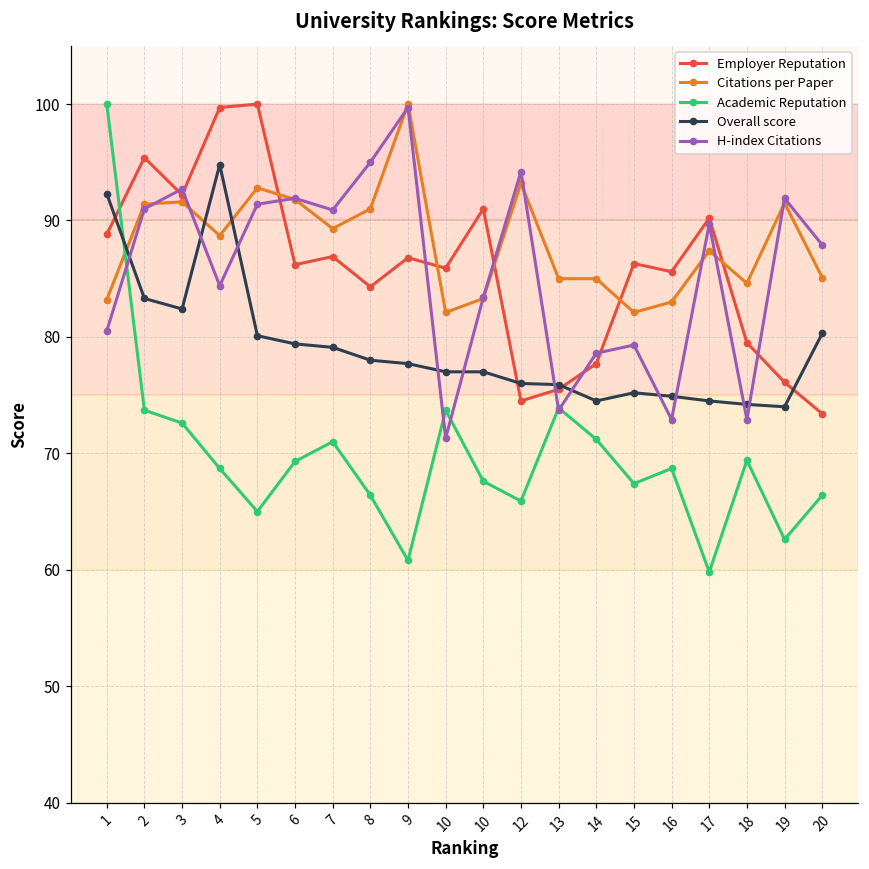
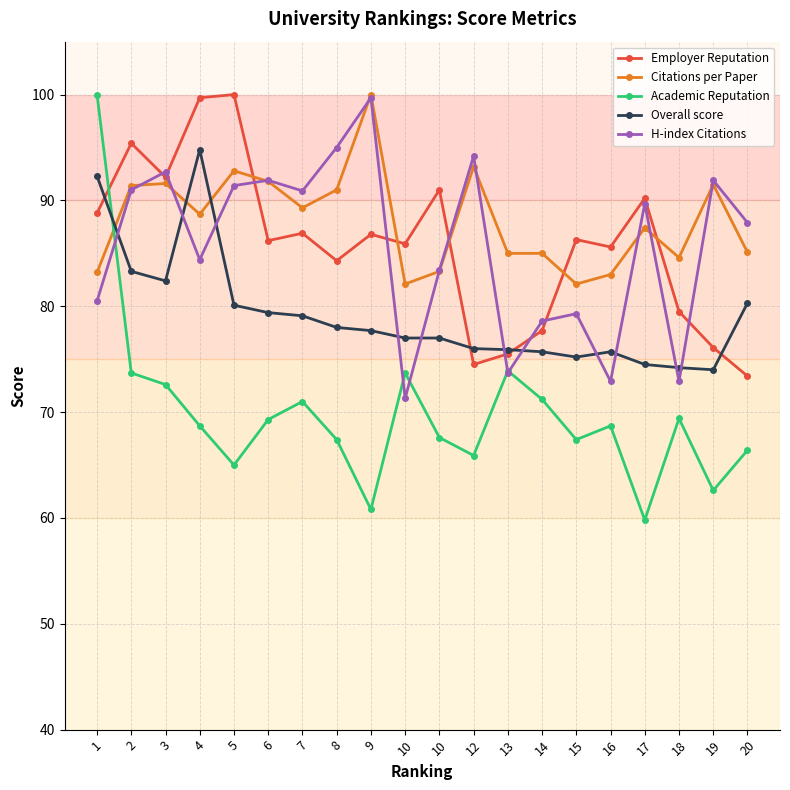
  {
    "Academic Reputation": {
      "1": 100.0,
      "2": 73.7,
      "3": 72.6,
      "4": 68.7,
      "5": 65.0,
      "6": 69.3,
      "7": 71.0,
-     "8": 66.4,
+     "8": 67.4,
      "9": 60.8,
      "12": 65.9,
      "14": 71.2,
      "15": 67.4,
      "16": 68.7,
      "17": 59.8,
      "18": 69.4,
      "19": 62.6,
      "20": 66.4
    },
    "Overall score": {
      "1": 92.3,
      "2": 83.3,
      "3": 82.4,
      "4": 94.8,
      "5": 80.1,
      "6": 79.4,
      "7": 79.1,
      "8": 78.0,
      "9": 77.7,
      "12": 76.0,
      "13": 75.9,
-     "14": 74.5,
+     "14": 75.7,
      "15": 75.2,
-     "16": 74.9,
+     "16": 75.7,
      "17": 74.5,
      "18": 74.2,
      "19": 74.0,
      "20": 80.3
    },
    "H-index Citations": {
      "1": 80.5,
      "2": 91.0,
      "3": 92.7,
      "4": 84.4,
      "5": 91.4,
      "7": 90.9,
      "8": 95.0,
      "9": 99.7,
      "12": 94.2,
      "14": 78.6,
      "15": 79.3,
      "16": 72.9,
      "17": 89.7,
      "18": 72.9,
      "19": 91.9,
      "20": 87.9
    }
  }
